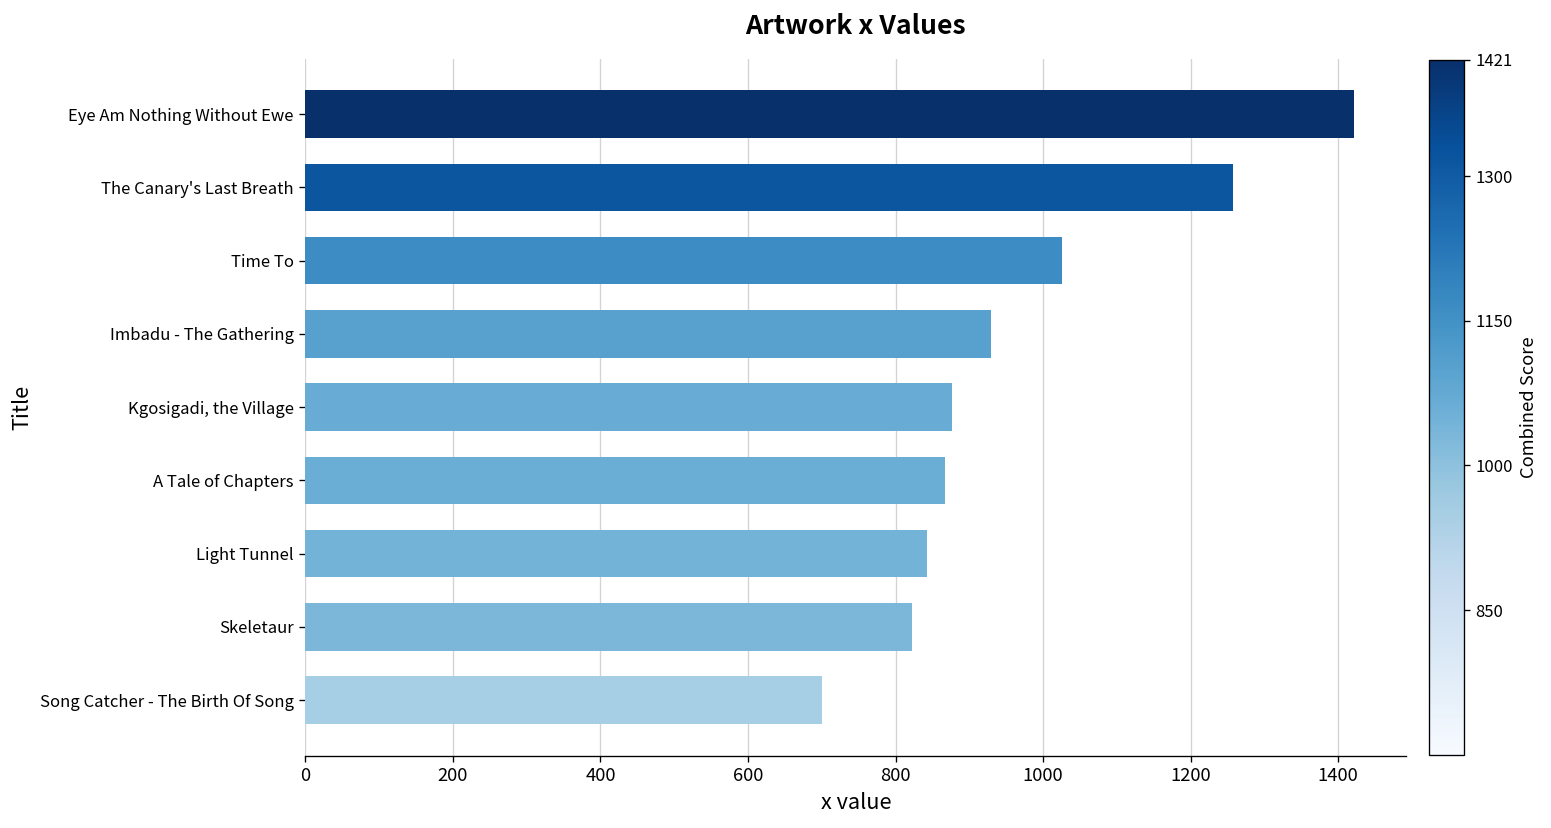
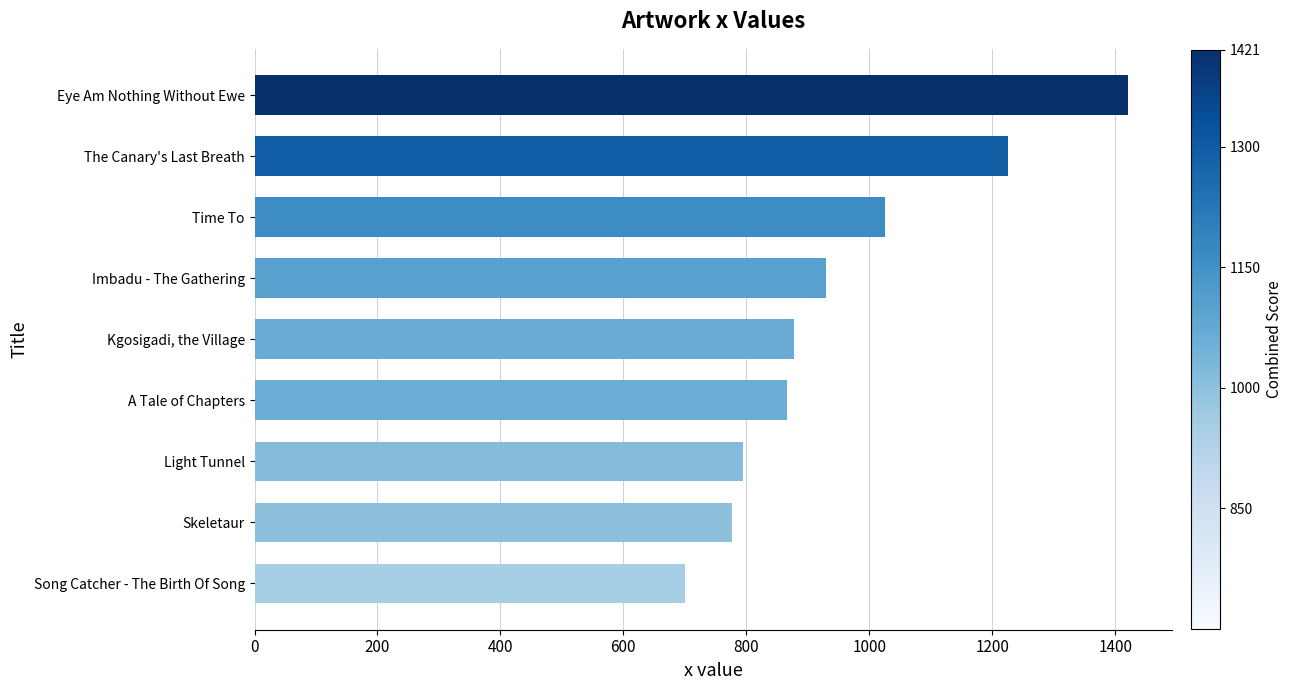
  {
    "Eye Am Nothing Without Ewe": 1420,
-   "The Canary's Last Breath": 1260,
+   "The Canary's Last Breath": 1230,
    "Time To": 1030,
    "Imbadu - The Gathering": 930,
    "Kgosigadi, the Village": 880,
    "A Tale of Chapters": 870,
-   "Light Tunnel": 840,
-   "Skeletaur": 820,
+   "Light Tunnel": 800,
+   "Skeletaur": 780,
    "Song Catcher - The Birth Of Song": 700
  }
